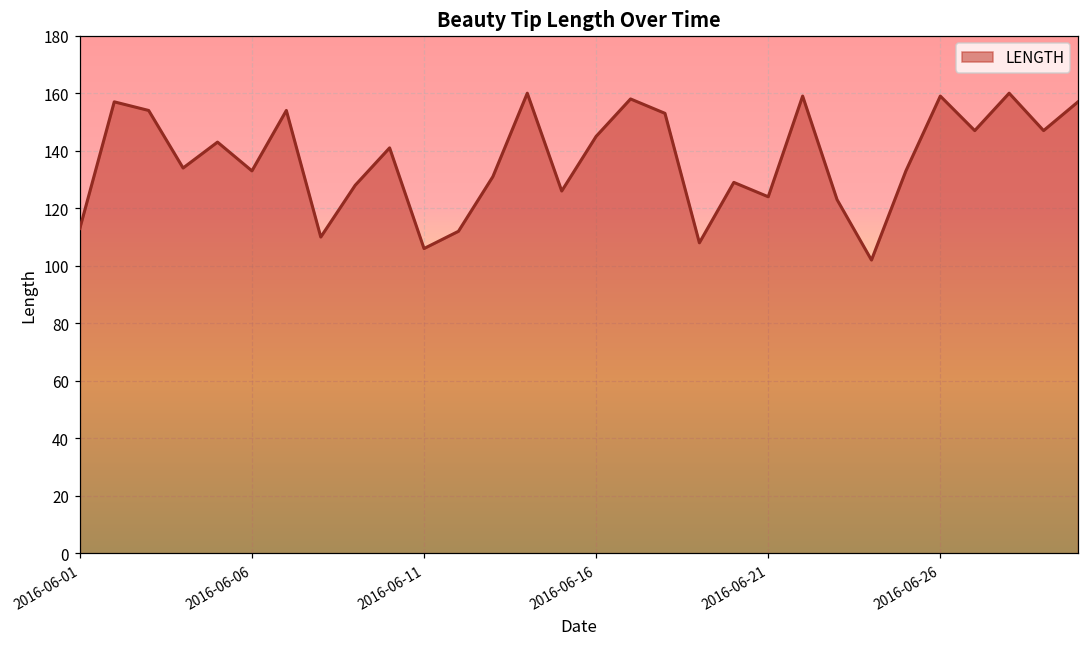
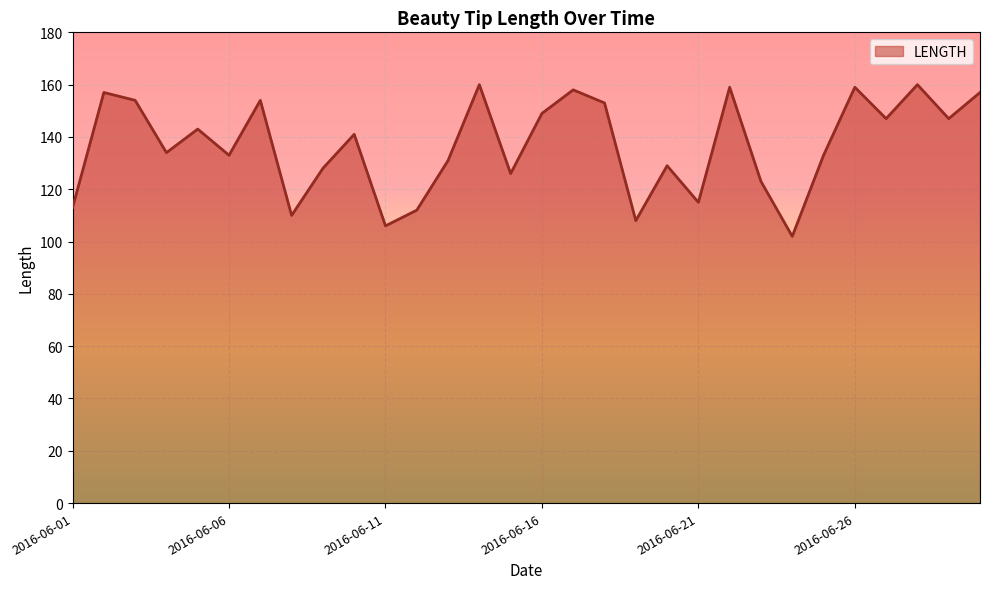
  {
    "2016-06-01": 113,
    "2016-06-06": 133,
    "2016-06-11": 106,
-   "2016-06-16": 145,
-   "2016-06-21": 124,
+   "2016-06-16": 149,
+   "2016-06-21": 115,
    "2016-06-26": 159
  }
